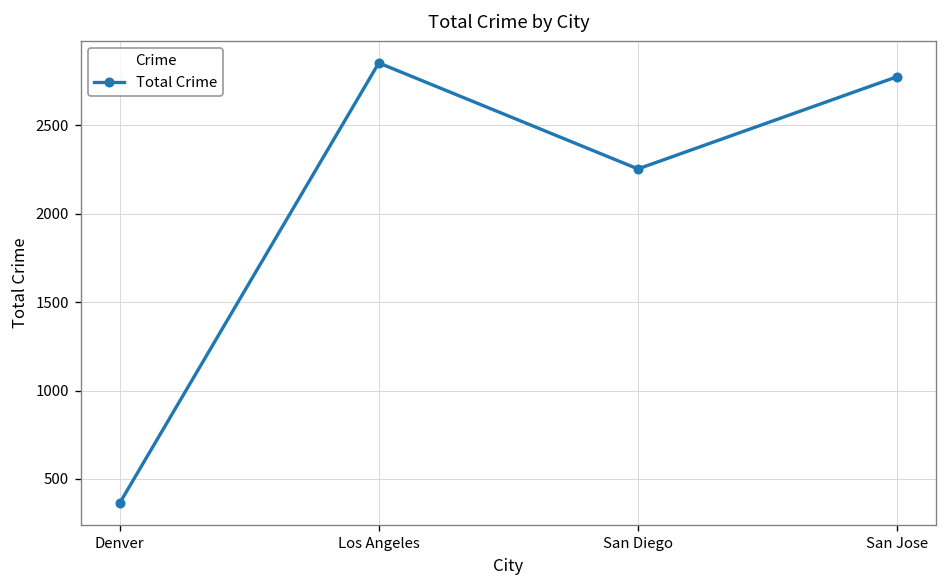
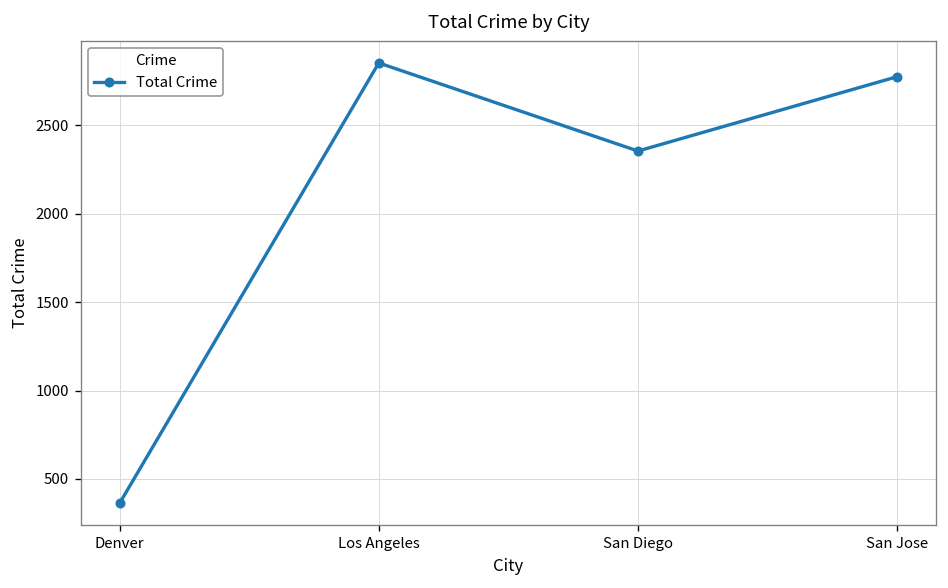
  {
    "Denver": 360,
    "Los Angeles": 2850,
-   "San Diego": 2250,
+   "San Diego": 2360,
    "San Jose": 2780
  }
